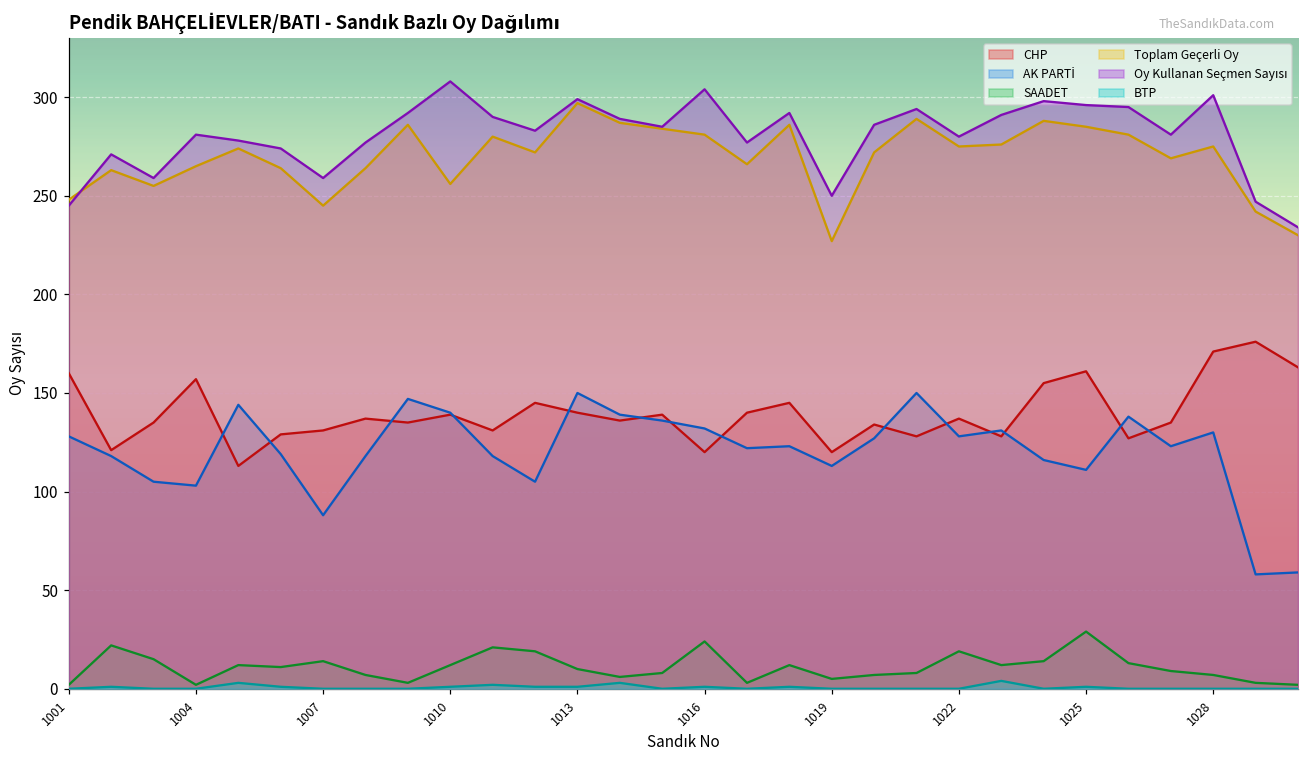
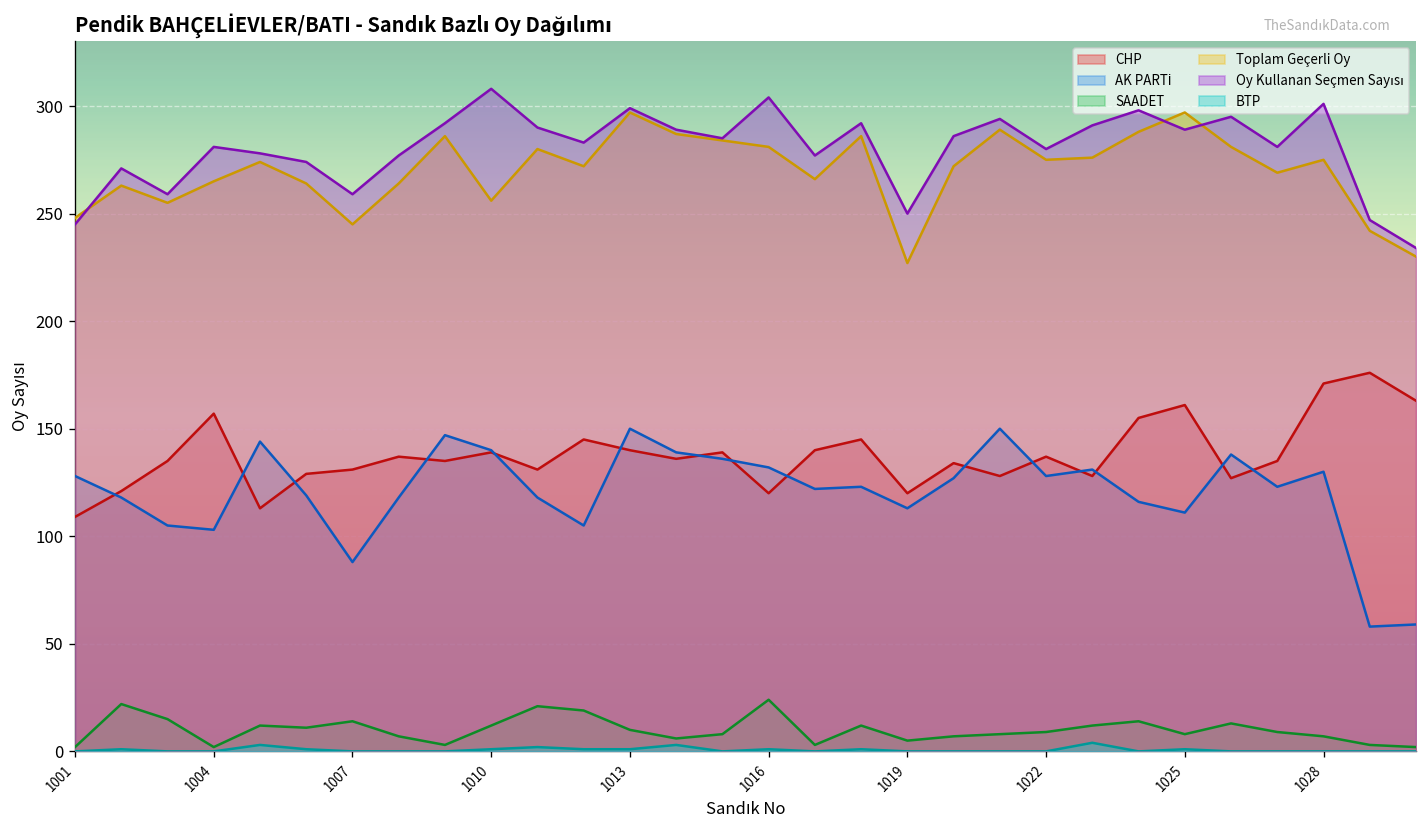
  {
    "CHP": {
-     "1001": 160,
+     "1001": 109,
      "1004": 157,
      "1007": 131,
      "1013": 140,
      "1016": 120,
      "1019": 120,
      "1022": 137,
      "1025": 161,
      "1028": 171
    },
    "SAADET": {
      "1001": 2,
      "1004": 2,
      "1007": 14,
      "1010": 12,
      "1013": 10,
      "1016": 24,
      "1019": 5,
-     "1022": 19,
-     "1025": 29,
+     "1022": 9,
+     "1025": 8,
      "1028": 7
    },
    "Toplam Geçerli Oy": {
      "1001": 248,
      "1004": 265,
      "1007": 245,
      "1010": 256,
      "1013": 297,
      "1016": 281,
      "1019": 227,
      "1022": 275,
-     "1025": 285,
+     "1025": 297,
      "1028": 275
    },
    "Oy Kullanan Seçmen Sayısı": {
      "1001": 245,
      "1004": 281,
      "1007": 259,
      "1010": 308,
      "1013": 299,
      "1016": 304,
      "1019": 250,
      "1022": 280,
-     "1025": 296
+     "1025": 289
    }
  }
